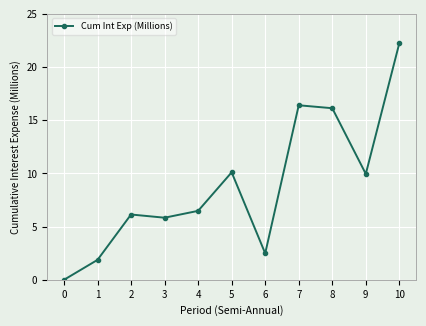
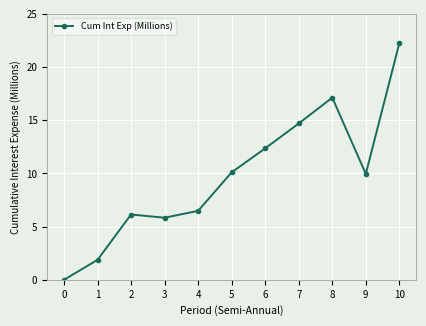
  {
    "0": 0.0,
    "1": 1.9,
    "2": 6.1,
    "3": 5.8,
    "4": 6.5,
    "5": 10.1,
-   "6": 2.5,
-   "7": 16.4,
-   "8": 16.1,
+   "6": 12.4,
+   "7": 14.7,
+   "8": 17.1,
    "9": 10.0,
    "10": 22.3
  }
